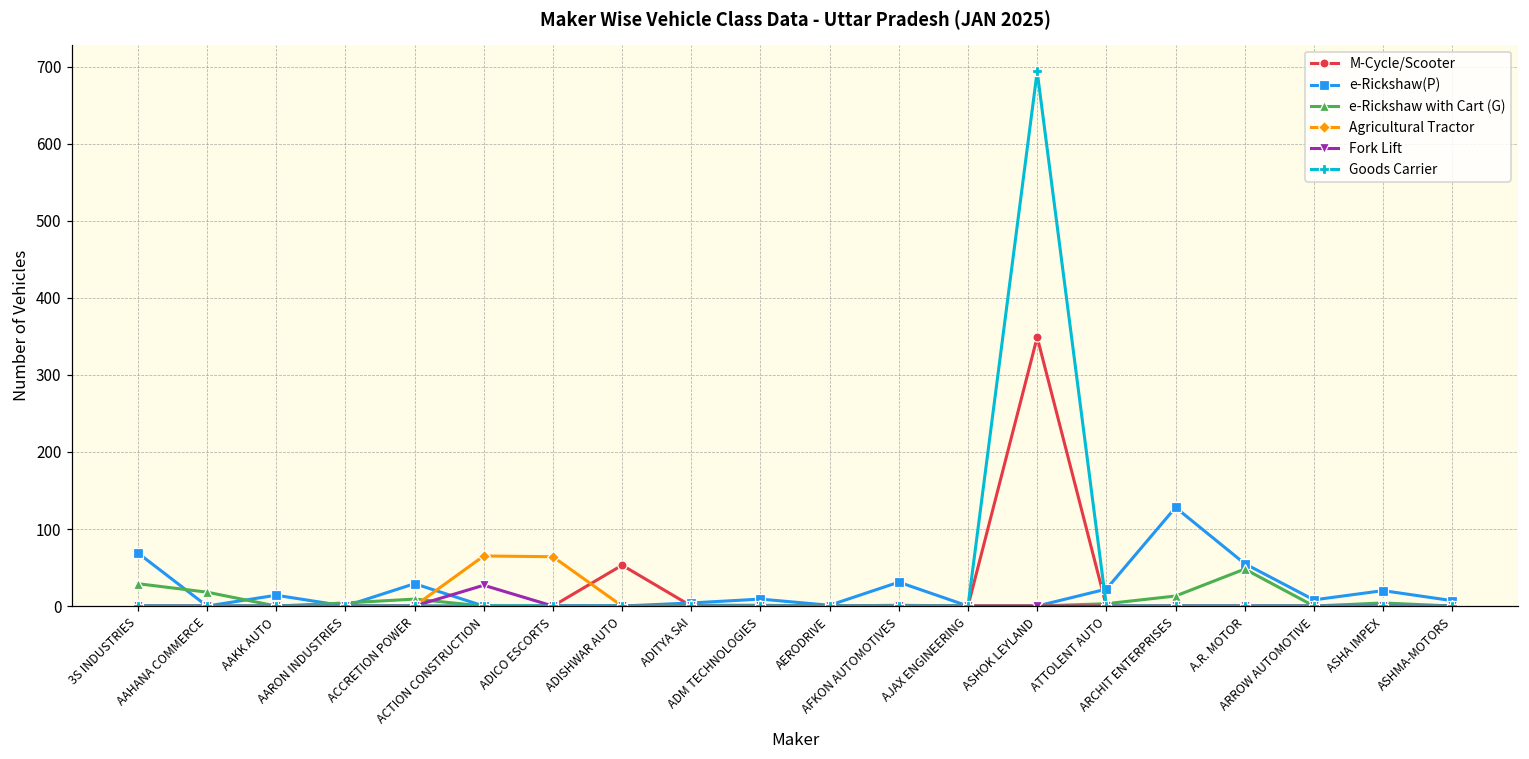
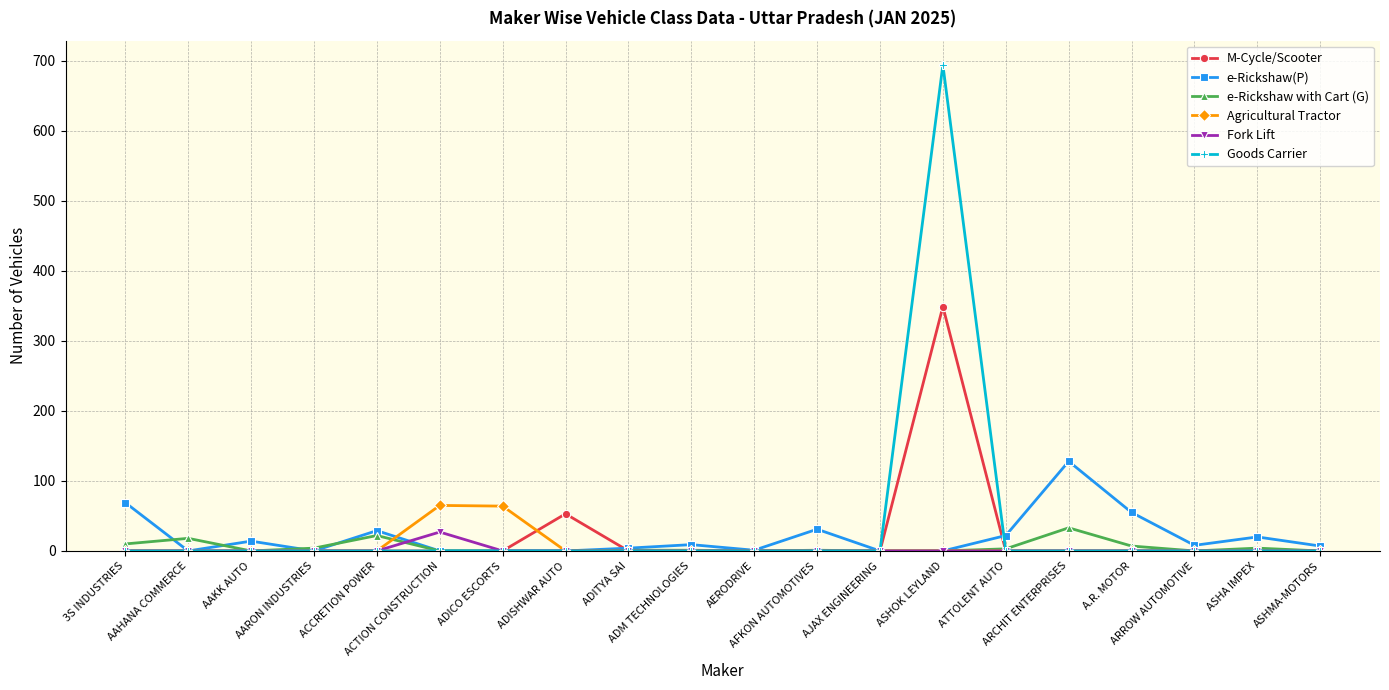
  {
    "M-Cycle/Scooter": {
      "ADISHWAR AUTO": 50,
      "ASHOK LEYLAND": 350
    },
    "e-Rickshaw with Cart (G)": {
-     "3S INDUSTRIES": 30,
+     "3S INDUSTRIES": 10,
      "AAHANA COMMERCE": 20,
      "AARON INDUSTRIES": 0,
-     "ACCRETION POWER": 10,
-     "ARCHIT ENTERPRISES": 10,
-     "A.R. MOTOR": 50,
+     "ACCRETION POWER": 20,
+     "ARCHIT ENTERPRISES": 30,
+     "A.R. MOTOR": 10,
      "ASHA IMPEX": 0
    },
    "Agricultural Tractor": {
      "ACTION CONSTRUCTION": 70,
      "ADICO ESCORTS": 60
    },
    "Fork Lift": {
      "ACTION CONSTRUCTION": 30
    }
  }
